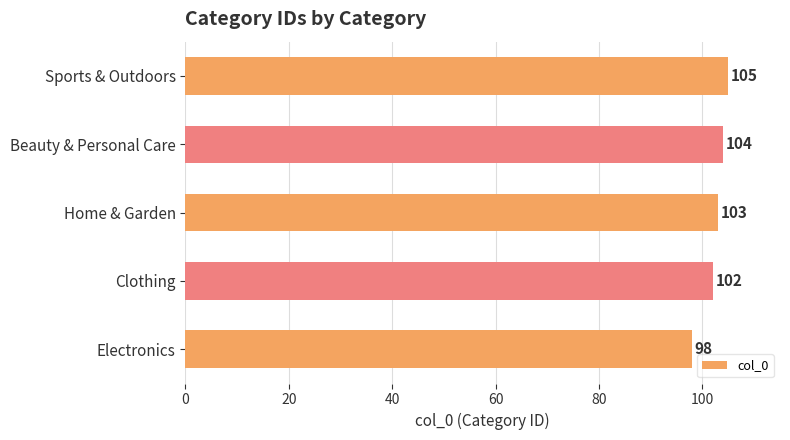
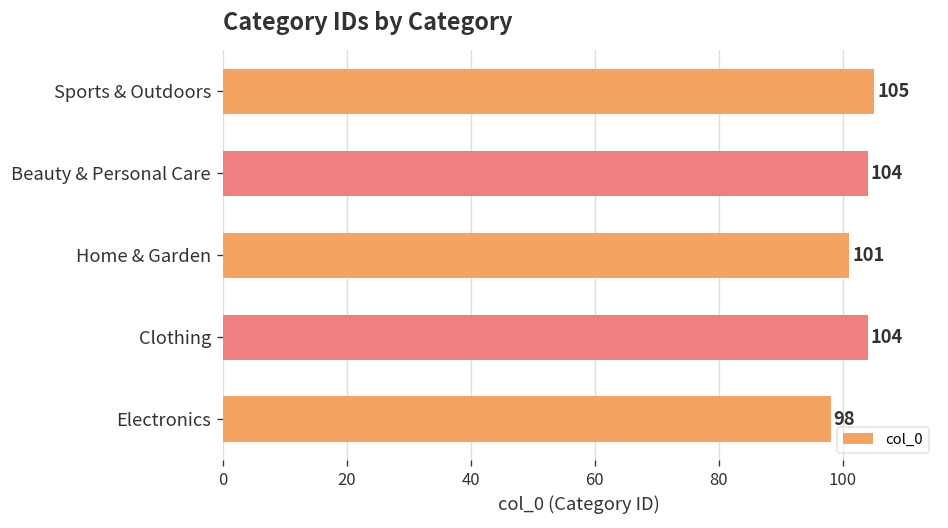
  {
    "Sports & Outdoors": 105,
    "Beauty & Personal Care": 104,
-   "Home & Garden": 103,
-   "Clothing": 102
+   "Home & Garden": 101,
+   "Clothing": 104
  }
